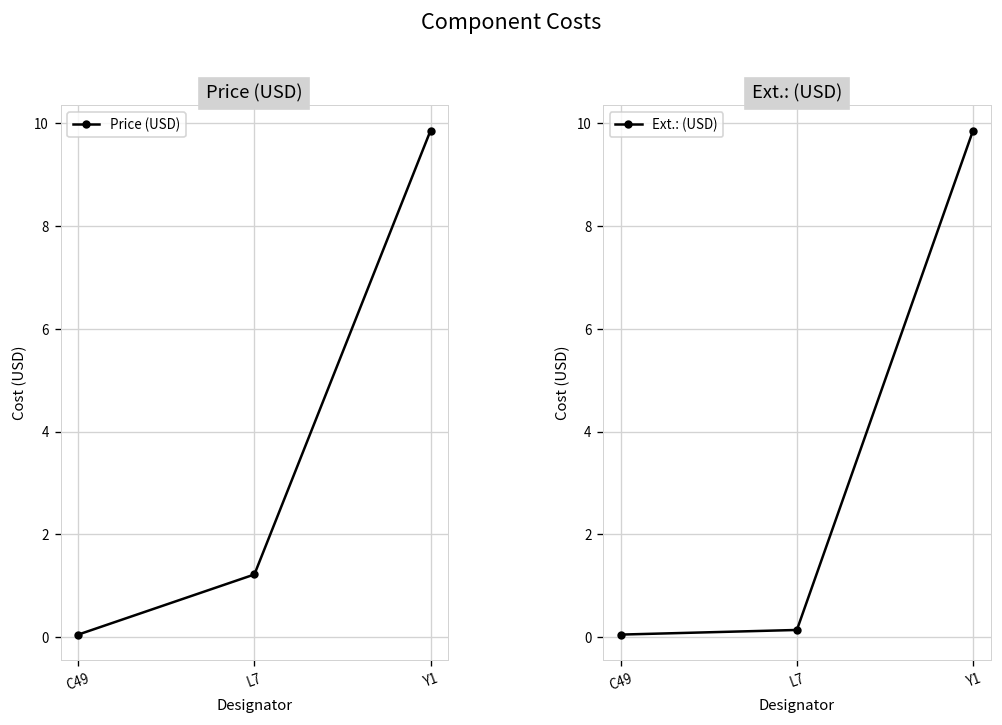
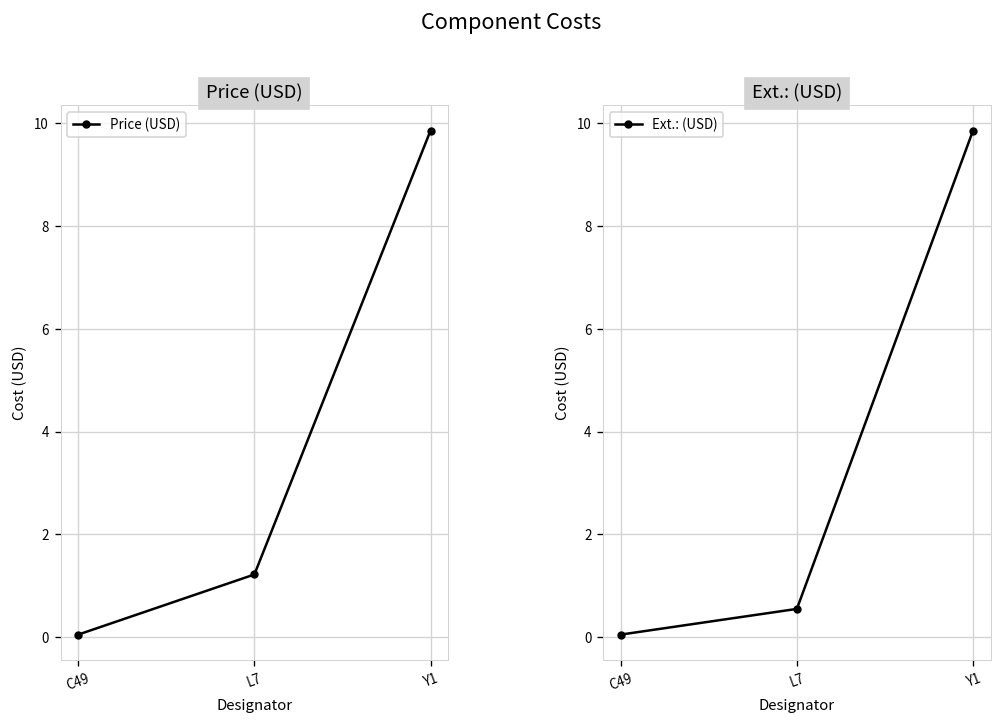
  {
    "Price (USD)": {
      "C49": 0.1,
      "L7": 1.2,
      "Y1": 9.9
    },
    "Ext.: (USD)": {
      "C49": 0.1,
-     "L7": 0.1,
+     "L7": 0.6,
      "Y1": 9.9
    }
  }
